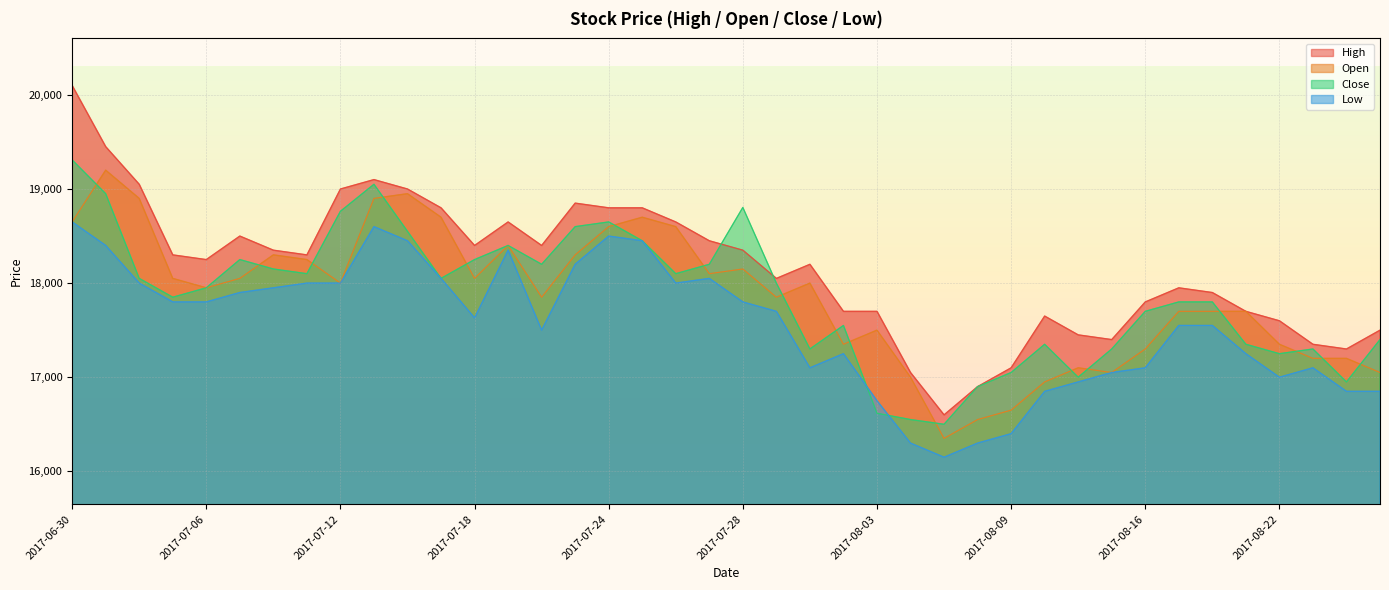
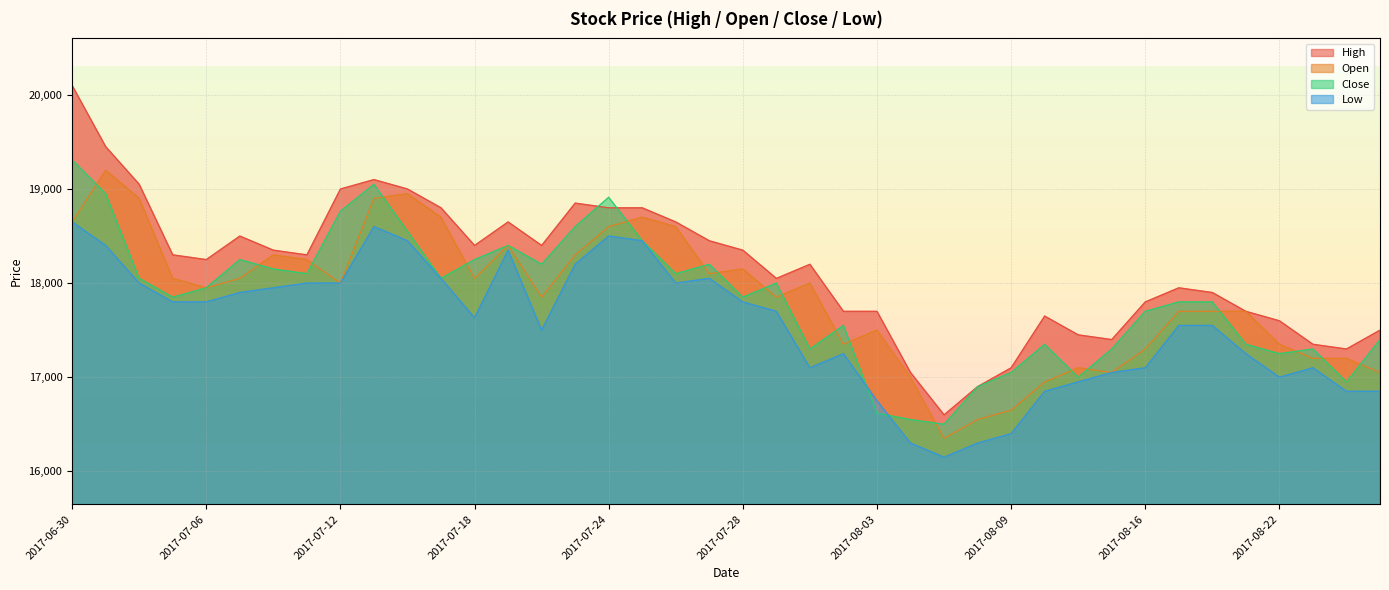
  {
    "Close": {
      "2017-06-30": "19,300",
      "2017-07-12": "18,800",
      "2017-07-18": "18,300",
-     "2017-07-24": "18,700",
-     "2017-07-28": "18,800",
+     "2017-07-24": "18,900",
+     "2017-07-28": "17,900",
      "2017-08-03": "16,600",
      "2017-08-09": "17,100",
      "2017-08-16": "17,700",
      "2017-08-22": "17,300"
    },
    "Low": {
      "2017-07-06": "17,800",
      "2017-07-18": "17,600",
      "2017-07-24": "18,500",
      "2017-07-28": "17,800",
      "2017-08-03": "16,800",
      "2017-08-09": "16,400",
      "2017-08-16": "17,100",
      "2017-08-22": "17,000"
    }
  }
